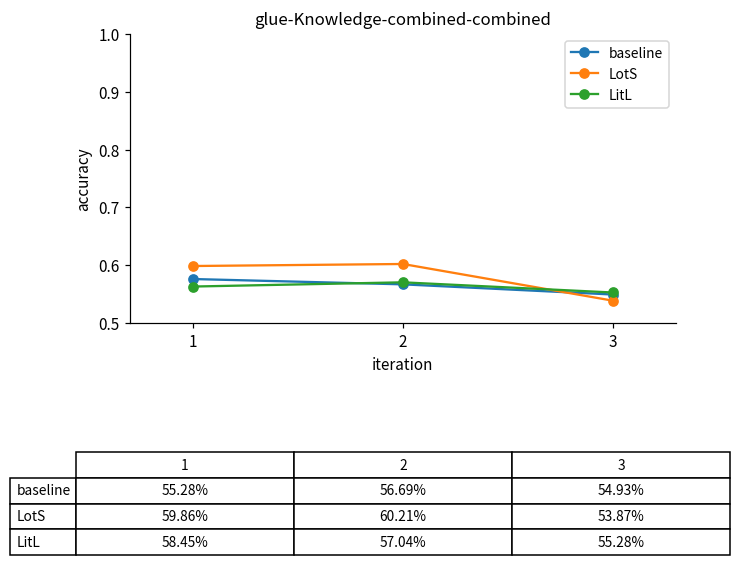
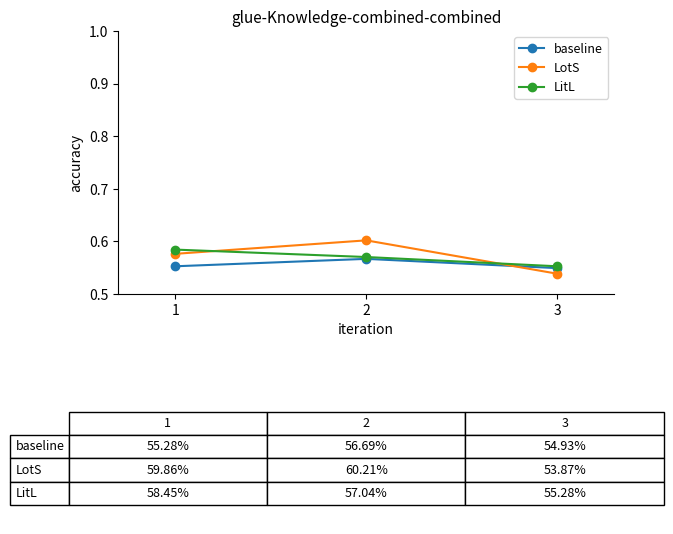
  {
    "baseline": {
-     "1": 0.58
+     "1": 0.55
    },
    "LotS": {
-     "1": 0.60,
+     "1": 0.58,
      "2": 0.60,
      "3": 0.54
    },
    "LitL": {
-     "1": 0.56
+     "1": 0.58
    }
  }
